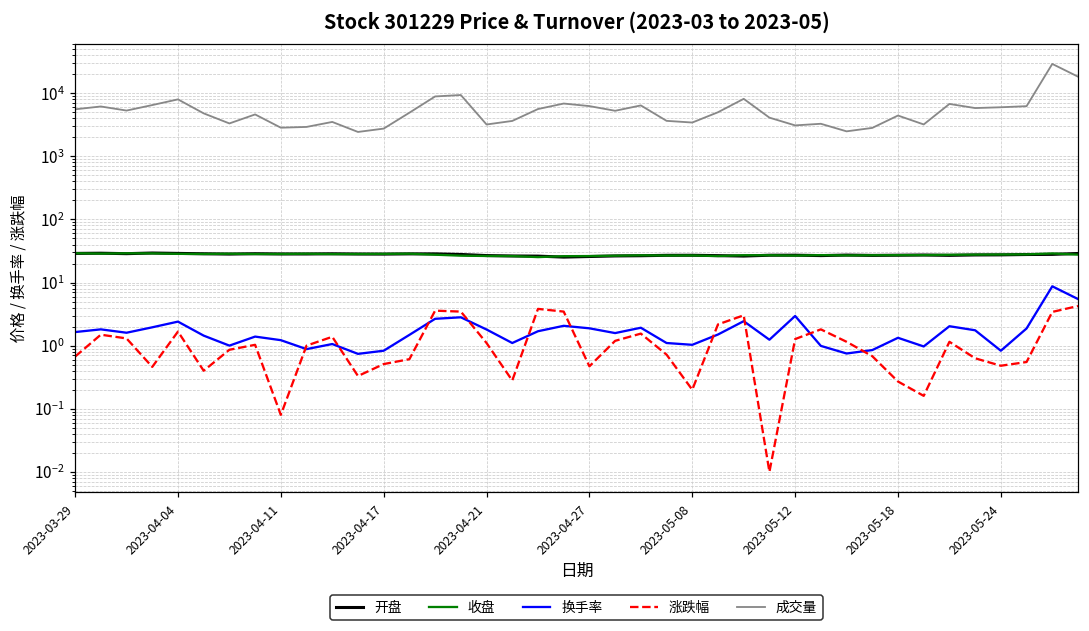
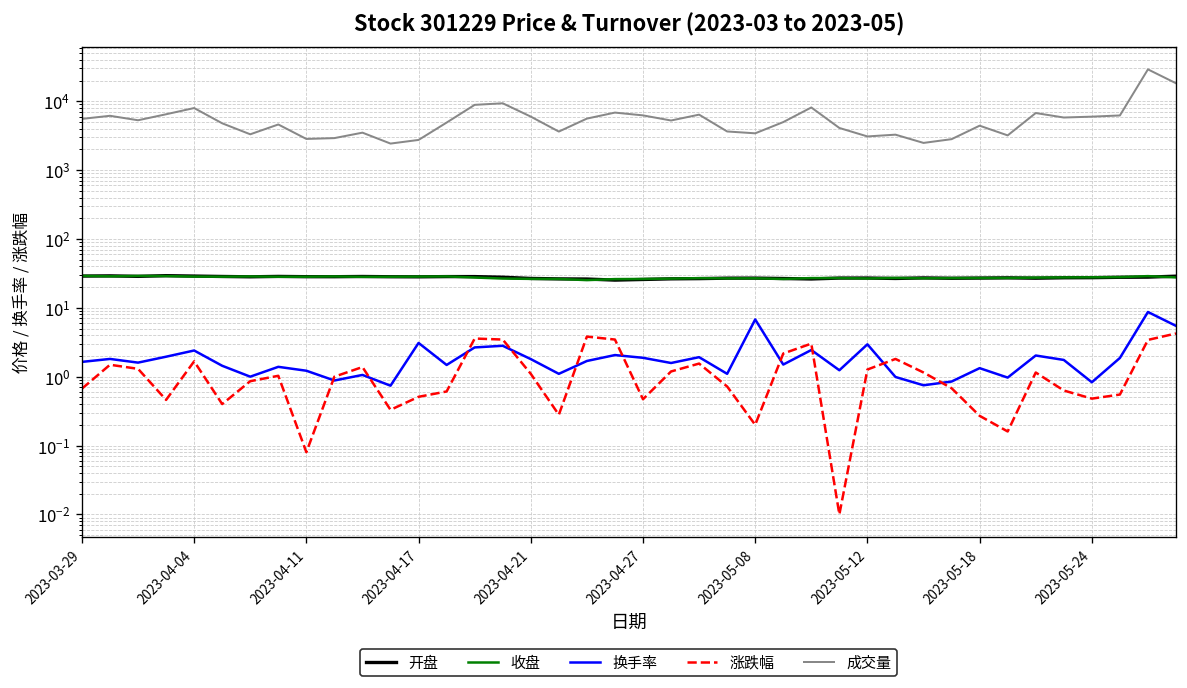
  {
    "换手率": {
      "2023-03-29": 1.6,
      "2023-04-04": 2.4,
      "2023-04-11": 1.2,
-     "2023-04-17": 0.8,
+     "2023-04-17": 3,
      "2023-04-21": 1.8,
      "2023-04-27": 1.9,
-     "2023-05-08": 1.0,
+     "2023-05-08": 7,
      "2023-05-12": 3,
      "2023-05-18": 1.3,
      "2023-05-24": 0.8
    },
    "涨跌幅": {
      "2023-03-29": 0.7,
      "2023-04-04": 1.7,
      "2023-04-11": 0.08,
      "2023-04-17": 0.5,
      "2023-04-21": 1.1,
      "2023-04-27": 0.5,
      "2023-05-08": 0.2,
      "2023-05-12": 1.3,
      "2023-05-18": 0.3,
      "2023-05-24": 0.5
    },
    "成交量": {
      "2023-03-29": 6000,
      "2023-04-04": 8000,
      "2023-04-11": 3000,
      "2023-04-17": 3000,
-     "2023-04-21": 3000,
+     "2023-04-21": 6000,
      "2023-04-27": 6000,
      "2023-05-08": 3000,
      "2023-05-12": 3000,
      "2023-05-18": 4000,
      "2023-05-24": 6000
    }
  }
